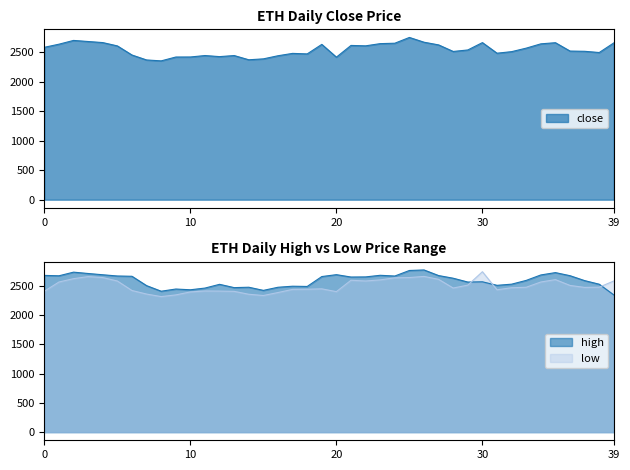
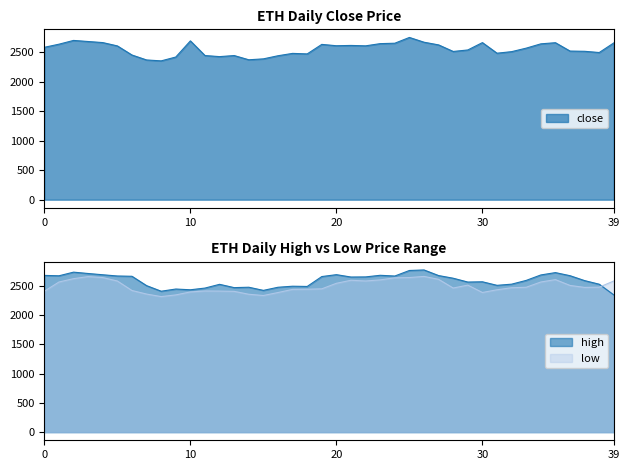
  {
    "ETH Daily Close Price": {
      "0": 2600,
-     "10": 2400,
-     "20": 2400,
+     "10": 2700,
+     "20": 2600,
      "30": 2700,
      "39": 2700
    },
    "ETH Daily High vs Low Price Range": {
      "high": {
        "0": 2700,
        "20": 2700,
        "30": 2600,
        "39": 2300
      },
      "low": {
        "0": 2400,
-       "20": 2400,
-       "30": 2700,
+       "20": 2500,
+       "30": 2400,
        "39": 2600
      }
    }
  }
